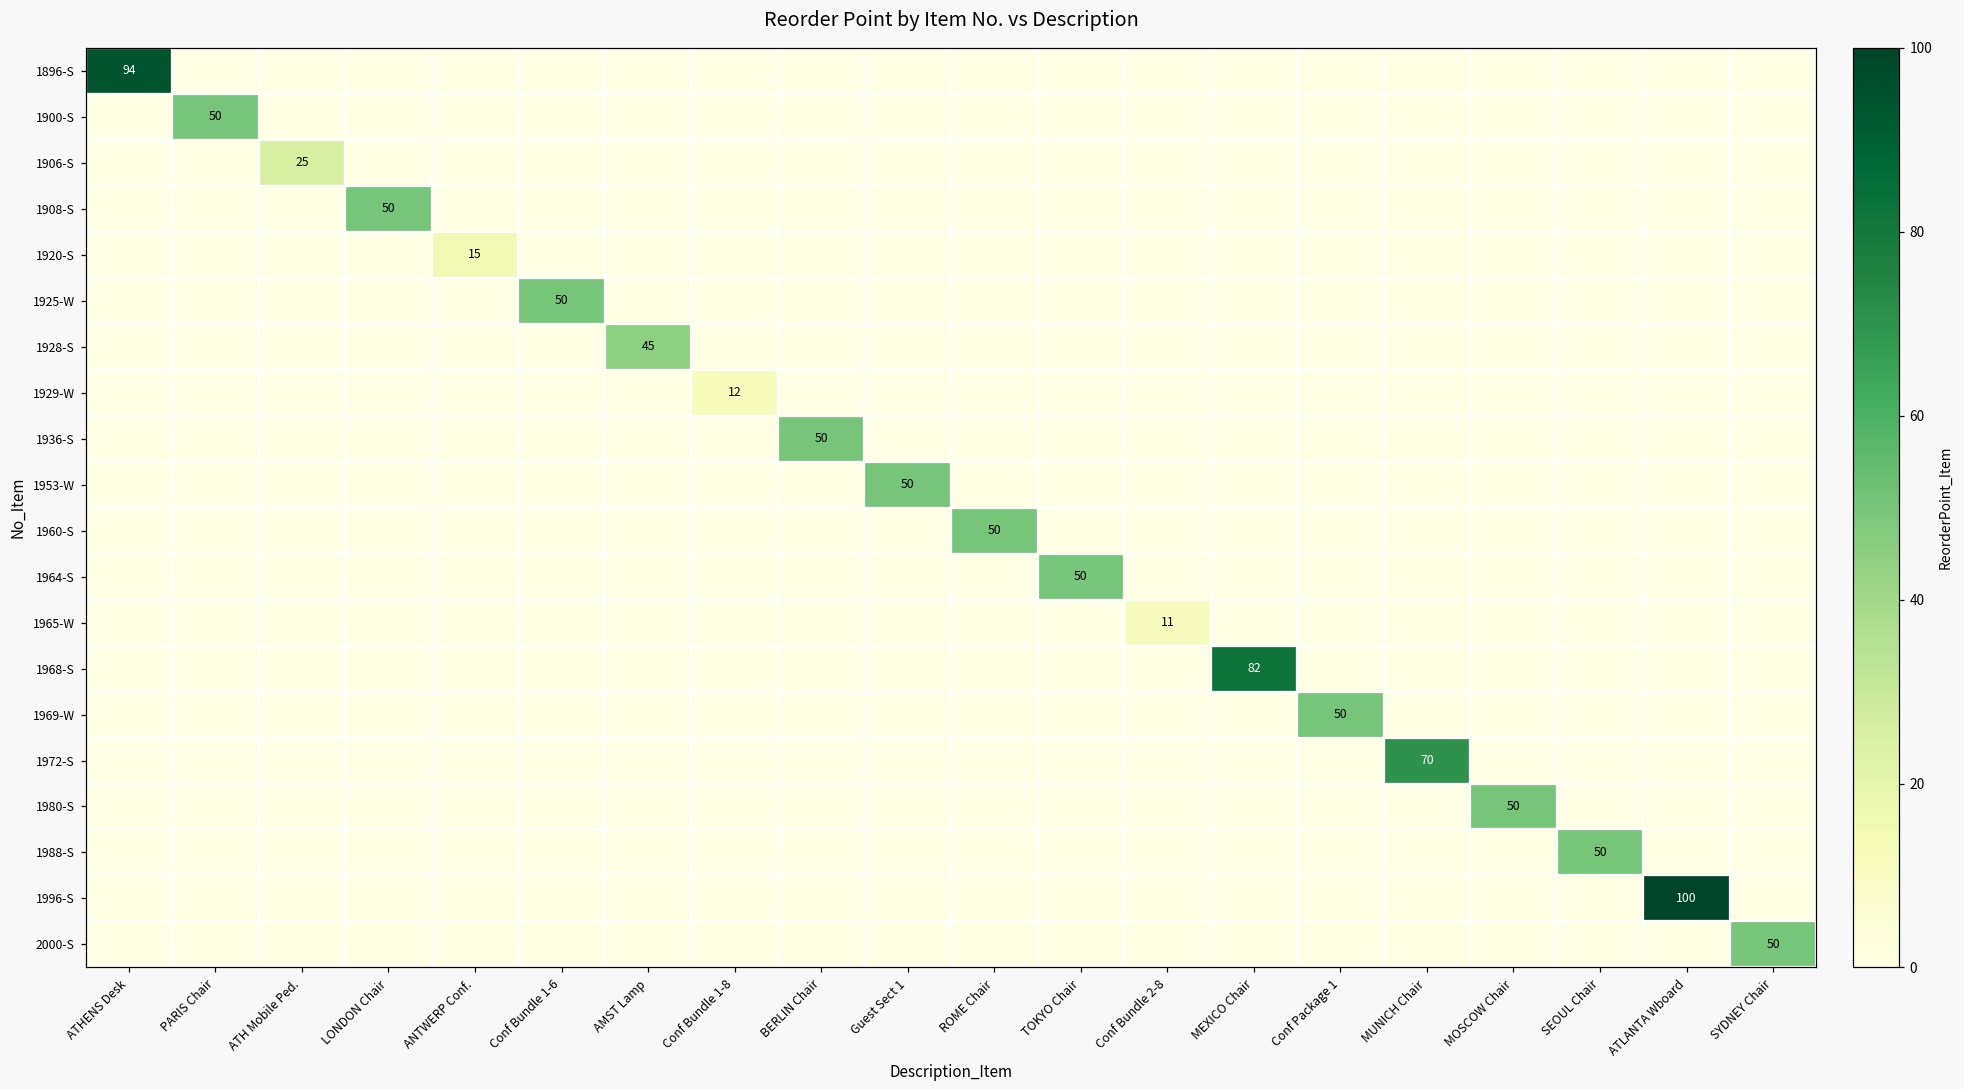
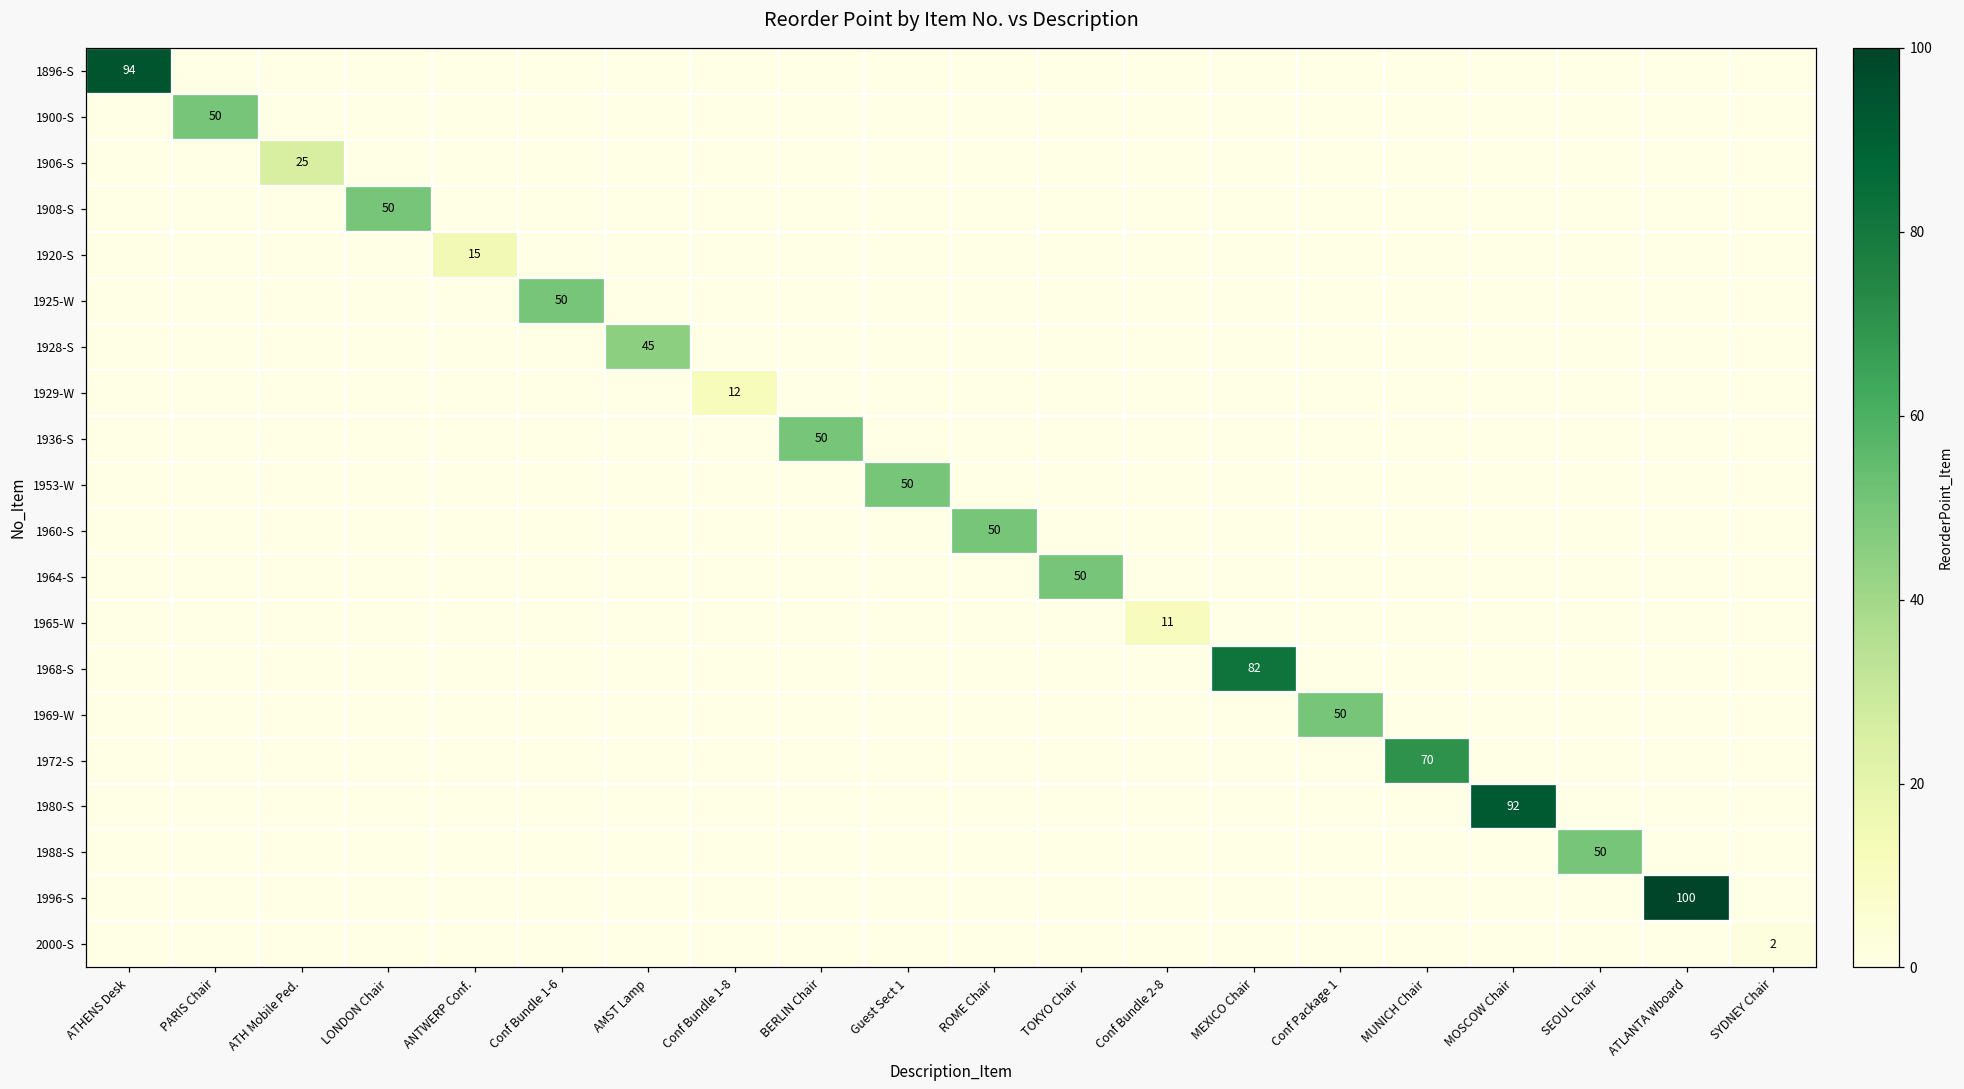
  {
    "1896-S": {
      "ATHENS Desk": 94
    },
    "1900-S": {
      "PARIS Chair": 50
    },
    "1906-S": {
      "ATH Mobile Ped.": 25
    },
    "1908-S": {
      "LONDON Chair": 50
    },
    "1920-S": {
      "ANTWERP Conf.": 15
    },
    "1925-W": {
      "Conf Bundle 1-6": 50
    },
    "1928-S": {
      "AMST Lamp": 45
    },
    "1929-W": {
      "Conf Bundle 1-8": 12
    },
    "1936-S": {
      "BERLIN Chair": 50
    },
    "1953-W": {
      "Guest Sect 1": 50
    },
    "1960-S": {
      "ROME Chair": 50
    },
    "1964-S": {
      "TOKYO Chair": 50
    },
    "1965-W": {
      "Conf Bundle 2-8": 11
    },
    "1968-S": {
      "MEXICO Chair": 82
    },
    "1969-W": {
      "Conf Package 1": 50
    },
    "1972-S": {
      "MUNICH Chair": 70
    },
    "1980-S": {
-     "MOSCOW Chair": 50
+     "MOSCOW Chair": 92
    },
    "1988-S": {
      "SEOUL Chair": 50
    },
    "1996-S": {
      "ATLANTA Wboard": 100
    },
    "2000-S": {
-     "SYDNEY Chair": 50
+     "SYDNEY Chair": 2
    }
  }
